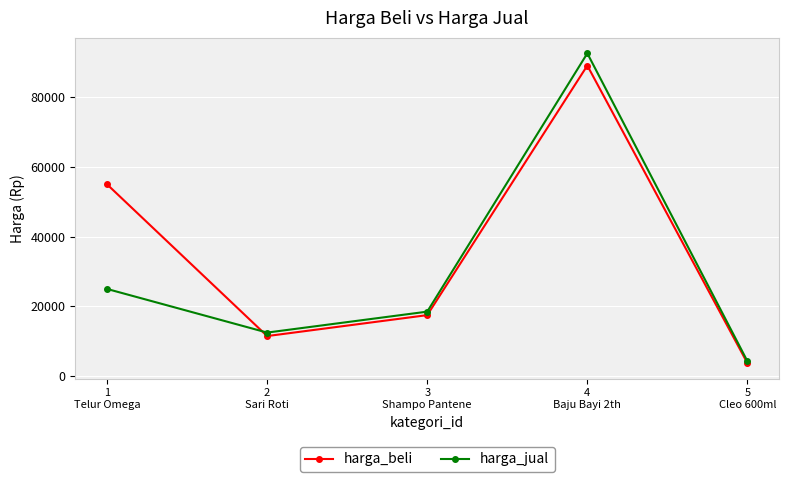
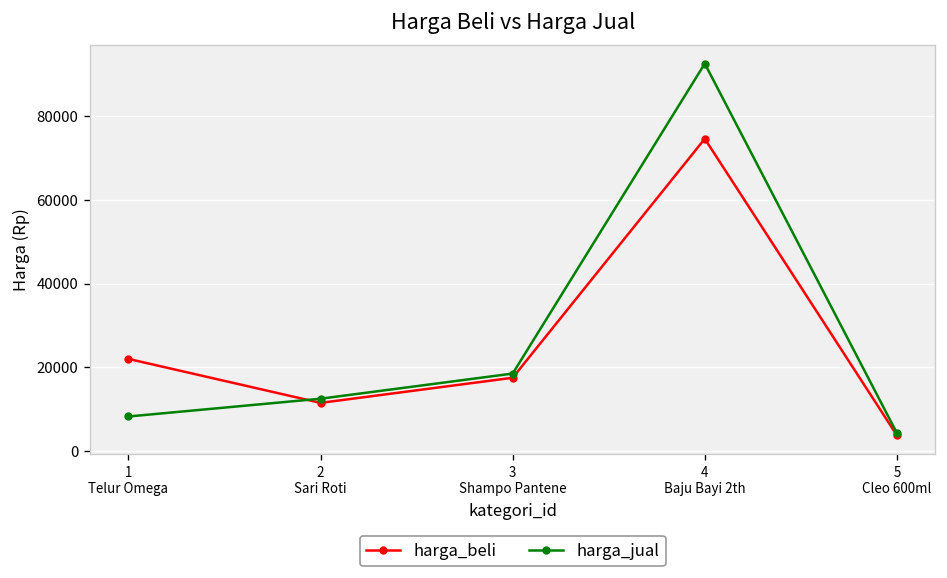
  {
    "harga_beli": {
-     "1 Telur Omega": 55000,
+     "1 Telur Omega": 22000,
      "2 Sari Roti": 12000,
      "3 Shampo Pantene": 18000,
-     "4 Baju Bayi 2th": 89000
+     "4 Baju Bayi 2th": 75000
    },
    "harga_jual": {
-     "1 Telur Omega": 25000,
+     "1 Telur Omega": 8000,
      "2 Sari Roti": 13000,
      "3 Shampo Pantene": 19000,
      "4 Baju Bayi 2th": 93000
    }
  }
